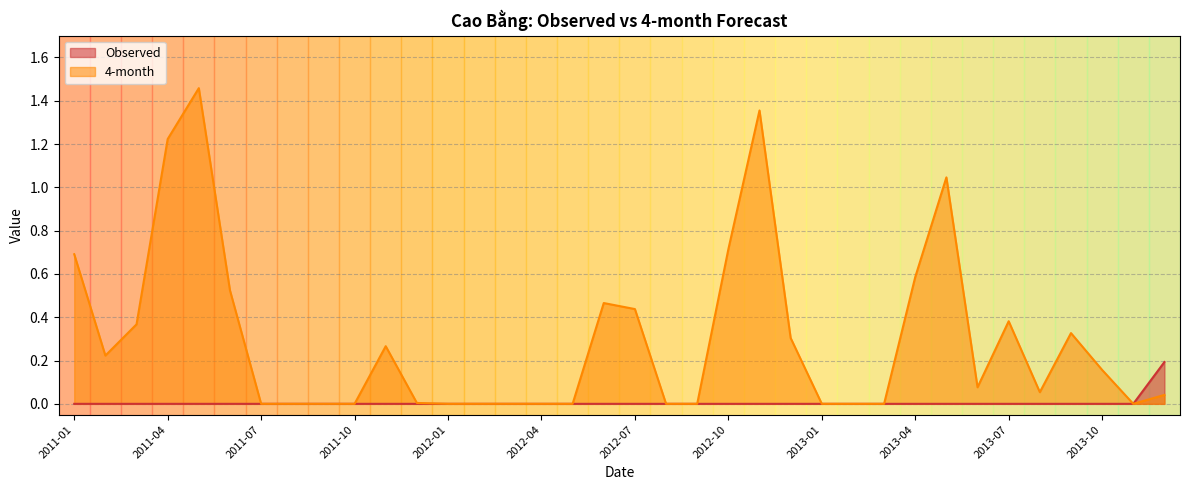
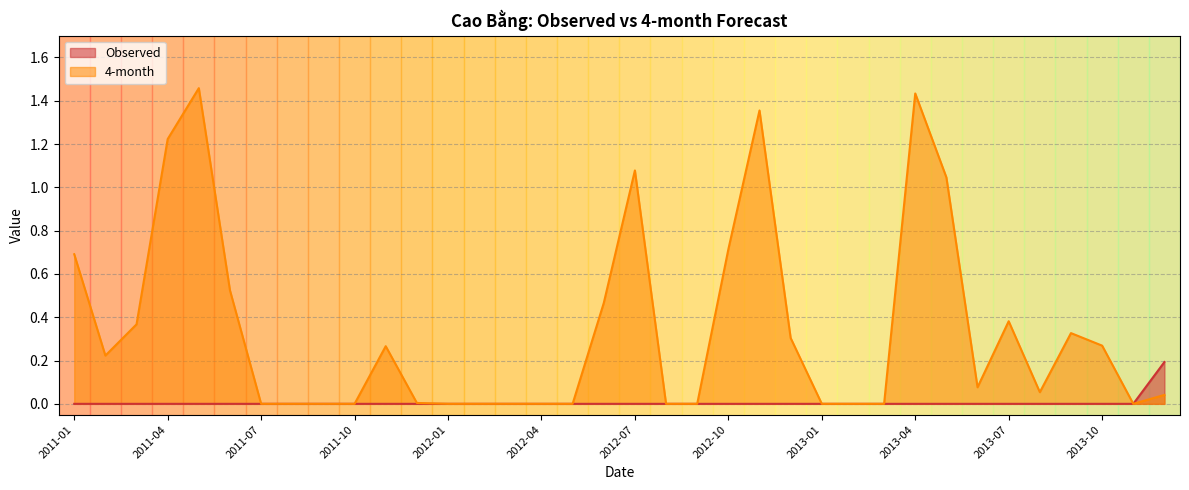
  {
    "Observed": {
      "2011-01": 0.00,
      "2011-04": 0.00,
      "2012-07": 0.00,
      "2012-10": 0.00,
      "2013-04": 0.00,
      "2013-07": 0.00,
      "2013-10": 0.00
    },
    "4-month": {
      "2011-01": 0.69,
      "2011-04": 1.22,
-     "2012-07": 0.44,
+     "2012-07": 1.08,
      "2012-10": 0.71,
-     "2013-04": 0.59,
+     "2013-04": 1.43,
      "2013-07": 0.38,
-     "2013-10": 0.16
+     "2013-10": 0.27
    }
  }
